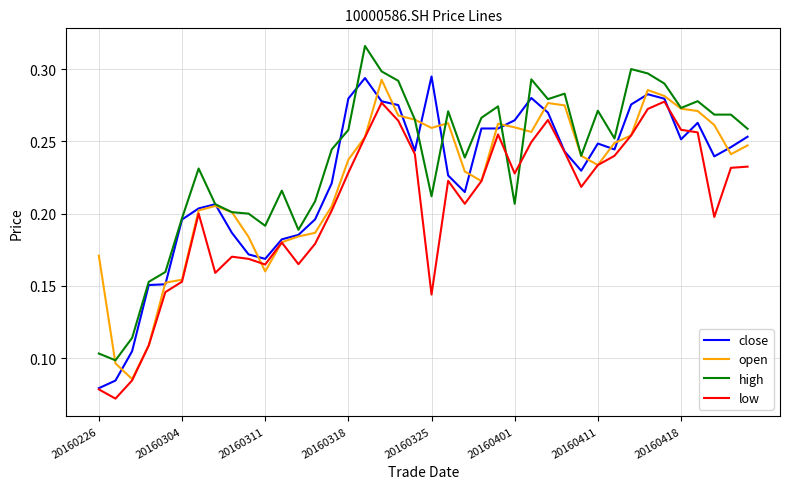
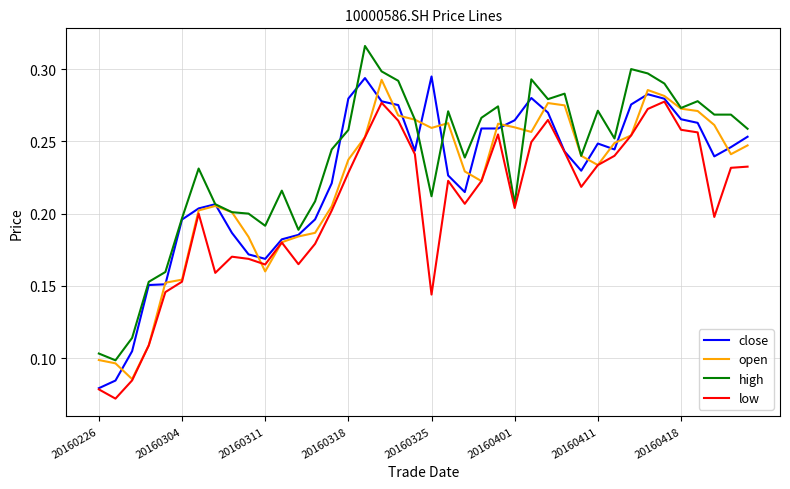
  {
    "close": {
      "20160311": 0.169,
      "20160318": 0.280,
      "20160325": 0.295,
      "20160401": 0.265,
      "20160411": 0.249,
-     "20160418": 0.251
+     "20160418": 0.265
    },
    "open": {
-     "20160226": 0.171,
+     "20160226": 0.099,
      "20160311": 0.160,
      "20160318": 0.237,
      "20160325": 0.259,
      "20160401": 0.260
    },
    "high": {
      "20160226": 0.103,
      "20160311": 0.192,
      "20160318": 0.258,
      "20160325": 0.212,
      "20160401": 0.207,
      "20160411": 0.271
    },
    "low": {
      "20160311": 0.165,
      "20160318": 0.228,
      "20160325": 0.144,
-     "20160401": 0.228,
+     "20160401": 0.204,
      "20160418": 0.258
    }
  }
